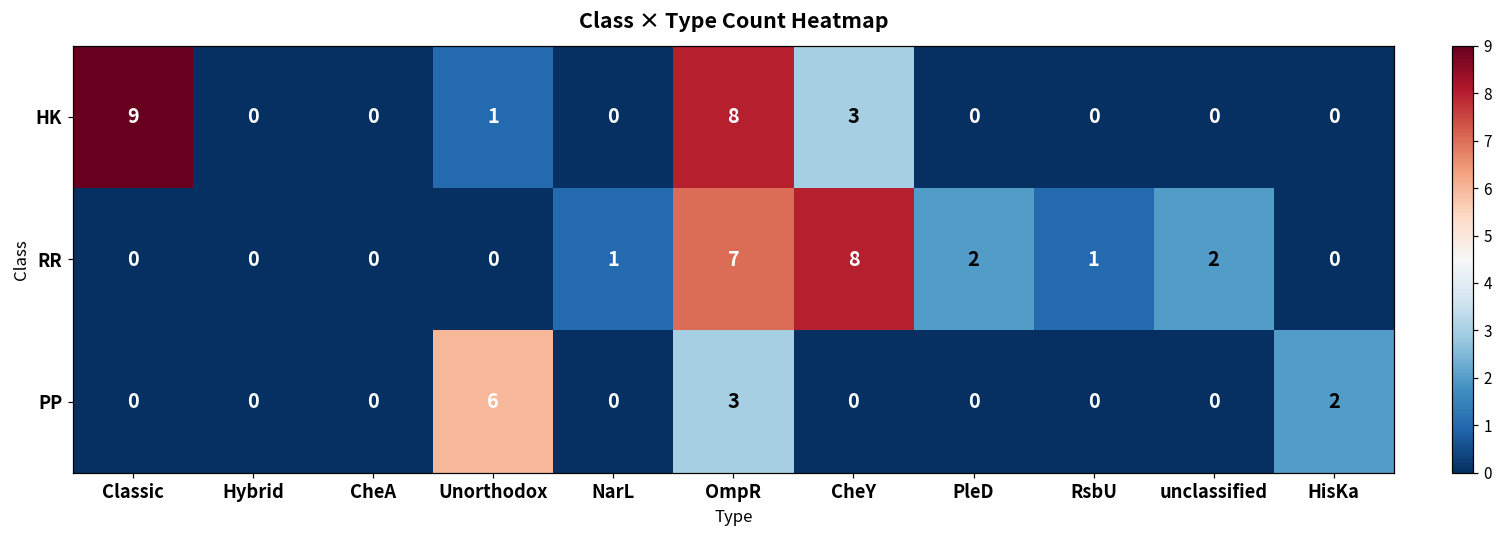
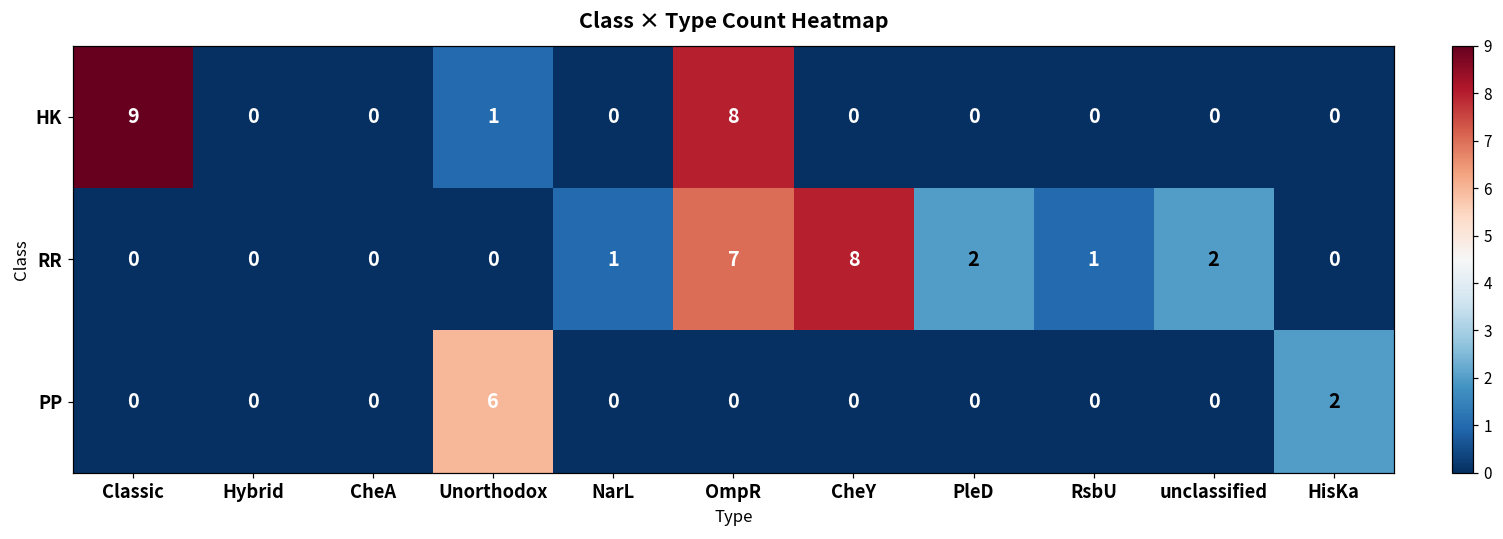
  {
    "HK": {
      "Classic": 9,
      "Hybrid": 0,
      "CheA": 0,
      "Unorthodox": 1,
      "NarL": 0,
      "OmpR": 8,
-     "CheY": 3,
+     "CheY": 0,
      "PleD": 0,
      "RsbU": 0,
      "unclassified": 0,
      "HisKa": 0
    },
    "RR": {
      "Classic": 0,
      "Hybrid": 0,
      "CheA": 0,
      "Unorthodox": 0,
      "NarL": 1,
      "OmpR": 7,
      "CheY": 8,
      "PleD": 2,
      "RsbU": 1,
      "unclassified": 2,
      "HisKa": 0
    },
    "PP": {
      "Classic": 0,
      "Hybrid": 0,
      "CheA": 0,
      "Unorthodox": 6,
      "NarL": 0,
-     "OmpR": 3,
+     "OmpR": 0,
      "CheY": 0,
      "PleD": 0,
      "RsbU": 0,
      "unclassified": 0,
      "HisKa": 2
    }
  }
